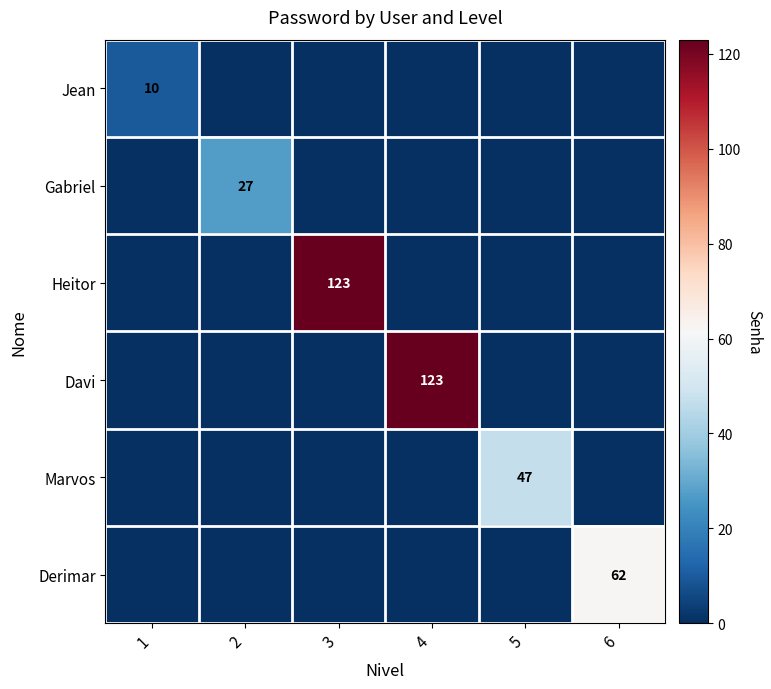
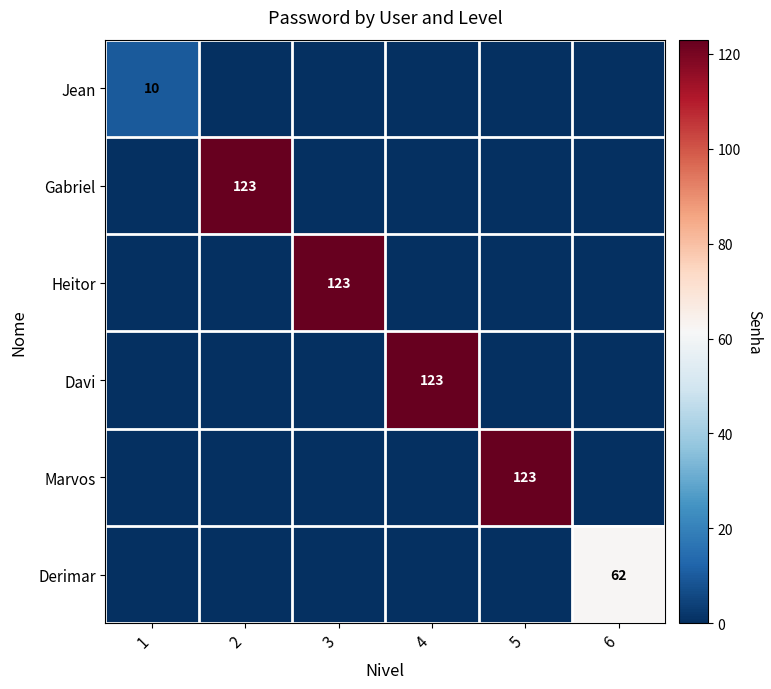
  {
    "Jean": {
      "1": 10
    },
    "Gabriel": {
-     "2": 27
+     "2": 123
    },
    "Heitor": {
      "3": 123
    },
    "Davi": {
      "4": 123
    },
    "Marvos": {
-     "5": 47
+     "5": 123
    },
    "Derimar": {
      "6": 62
    }
  }
